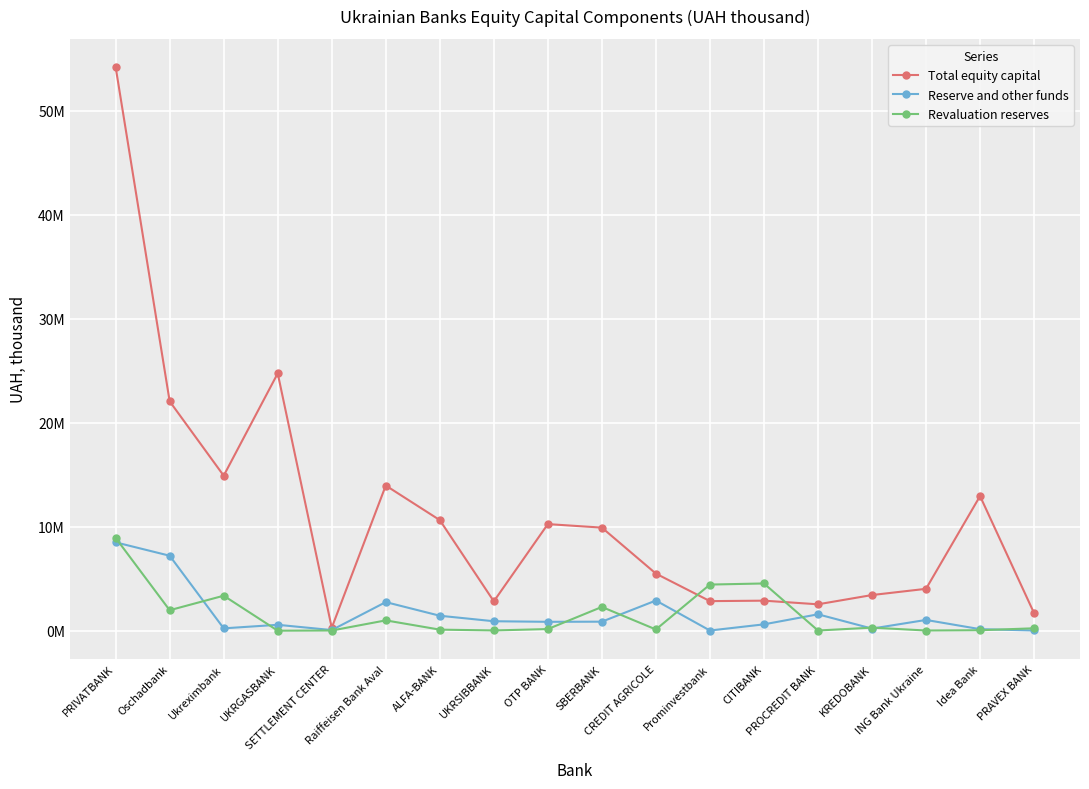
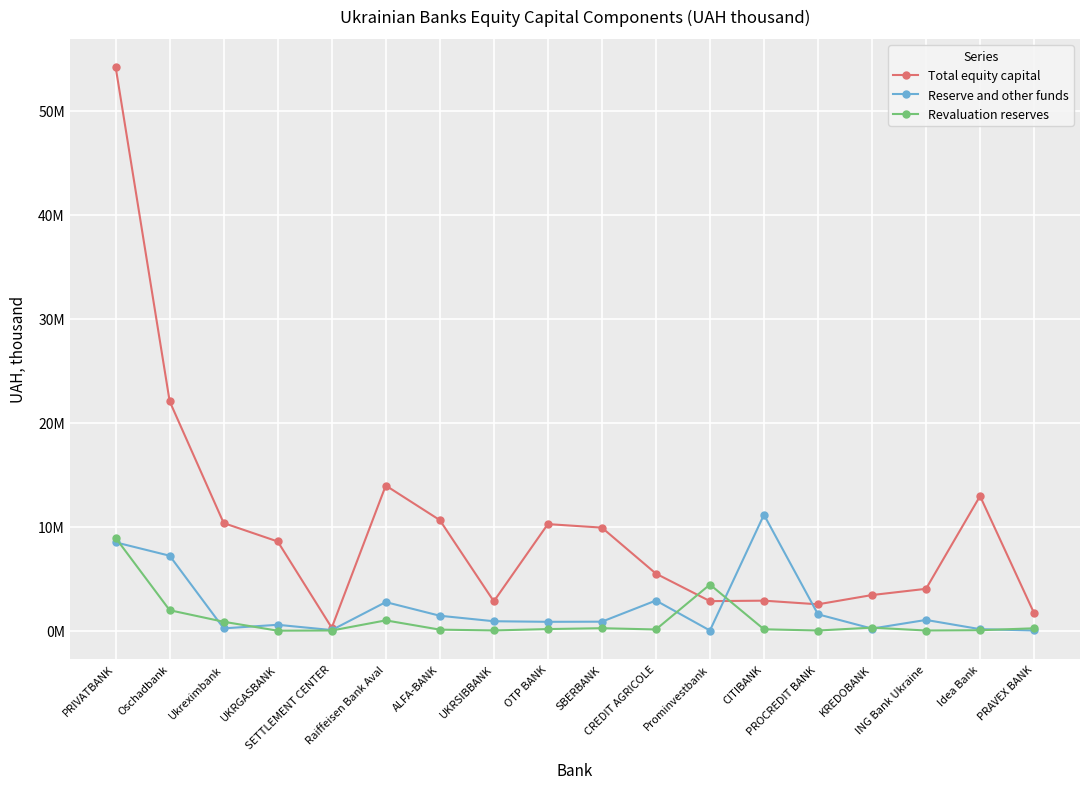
  {
    "Total equity capital": {
      "PRIVATBANK": 54200000,
      "Oschadbank": 22000000,
-     "Ukreximbank": 14900000,
-     "UKRGASBANK": 24700000,
+     "Ukreximbank": 10300000,
+     "UKRGASBANK": 8600000,
      "Raiffeisen Bank Aval": 13900000,
      "ALFA-BANK": 10600000,
      "UKRSIBBANK": 2800000,
      "OTP BANK": 10200000,
      "SBERBANK": 9900000,
      "CREDIT AGRICOLE": 5500000,
      "Prominvestbank": 2800000,
      "CITIBANK": 2900000,
      "PROCREDIT BANK": 2500000,
      "KREDOBANK": 3400000,
      "ING Bank Ukraine": 4000000,
      "Idea Bank": 12900000,
      "PRAVEX BANK": 1700000
    },
    "Reserve and other funds": {
      "PRIVATBANK": 8500000,
      "Oschadbank": 7200000,
      "Ukreximbank": 200000,
      "UKRGASBANK": 500000,
      "Raiffeisen Bank Aval": 2700000,
      "ALFA-BANK": 1400000,
      "UKRSIBBANK": 900000,
      "OTP BANK": 800000,
      "SBERBANK": 900000,
      "CREDIT AGRICOLE": 2900000,
      "Prominvestbank": 0,
-     "CITIBANK": 600000,
+     "CITIBANK": 11100000,
      "PROCREDIT BANK": 1600000,
      "ING Bank Ukraine": 1000000
    },
    "Revaluation reserves": {
      "PRIVATBANK": 8900000,
      "Oschadbank": 2000000,
-     "Ukreximbank": 3300000,
+     "Ukreximbank": 800000,
      "UKRGASBANK": 0,
      "Raiffeisen Bank Aval": 1000000,
      "ALFA-BANK": 100000,
      "UKRSIBBANK": 0,
      "OTP BANK": 100000,
-     "SBERBANK": 2300000,
+     "SBERBANK": 200000,
      "CREDIT AGRICOLE": 100000,
      "Prominvestbank": 4400000,
-     "CITIBANK": 4500000,
+     "CITIBANK": 100000,
      "PROCREDIT BANK": 0,
      "ING Bank Ukraine": 0
    }
  }
